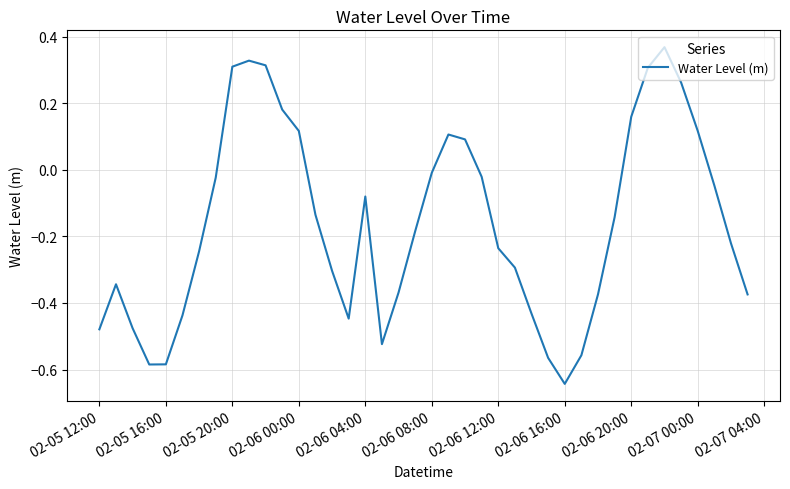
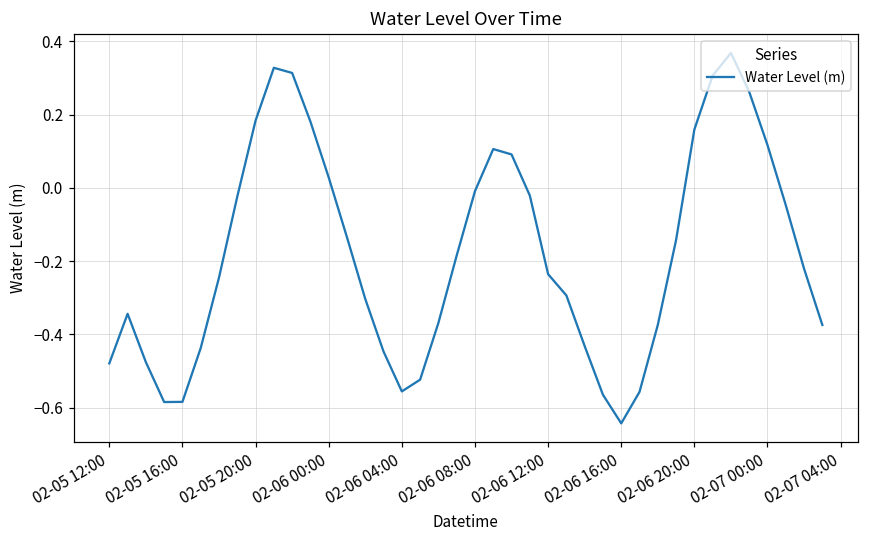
  {
    "02-05 12:00": -0.48,
    "02-05 16:00": -0.58,
-   "02-05 20:00": 0.31,
-   "02-06 00:00": 0.12,
-   "02-06 04:00": -0.08,
+   "02-05 20:00": 0.18,
+   "02-06 00:00": 0.03,
+   "02-06 04:00": -0.56,
    "02-06 08:00": -0.01,
    "02-06 12:00": -0.24,
    "02-06 16:00": -0.64,
    "02-06 20:00": 0.16,
    "02-07 00:00": 0.12
  }
